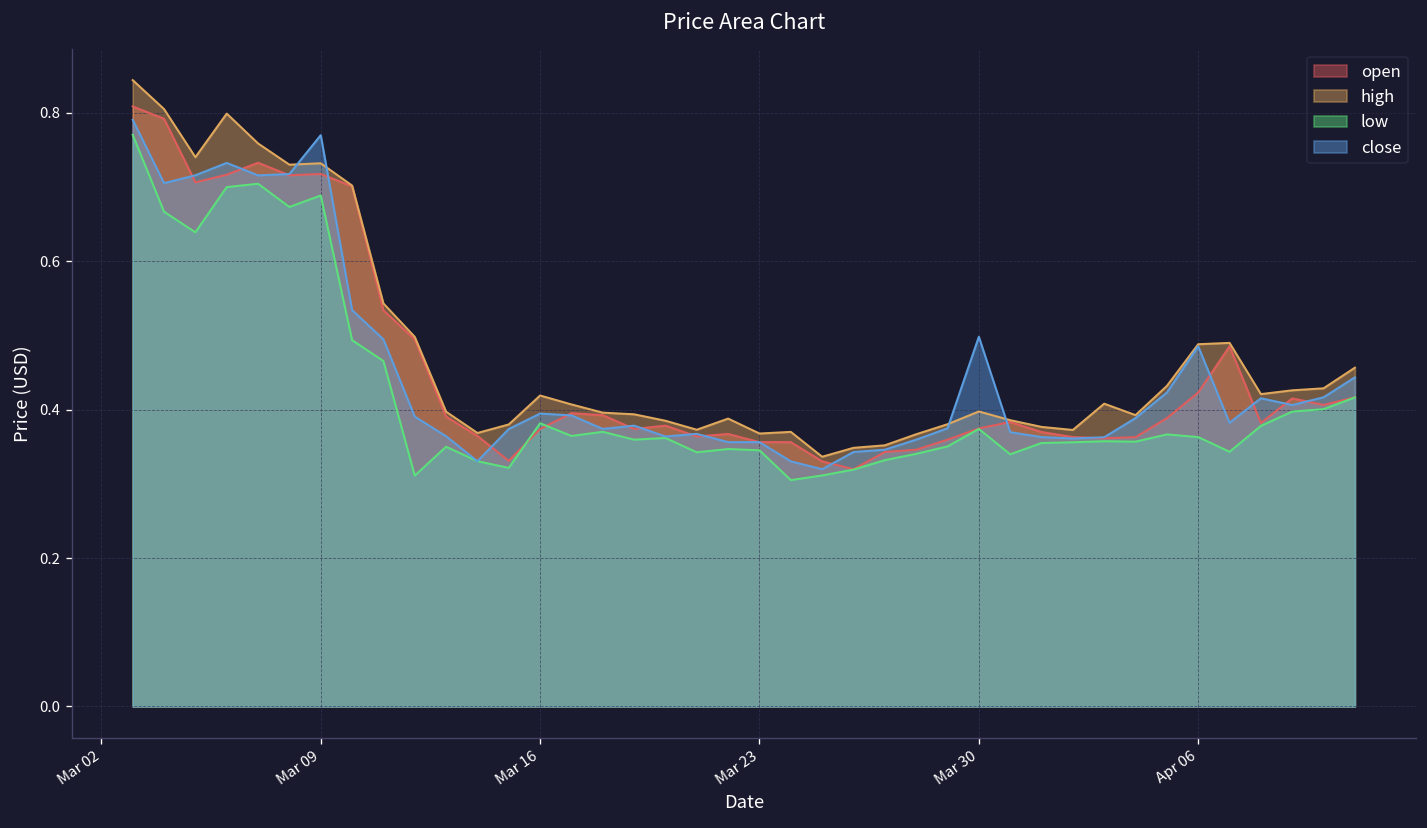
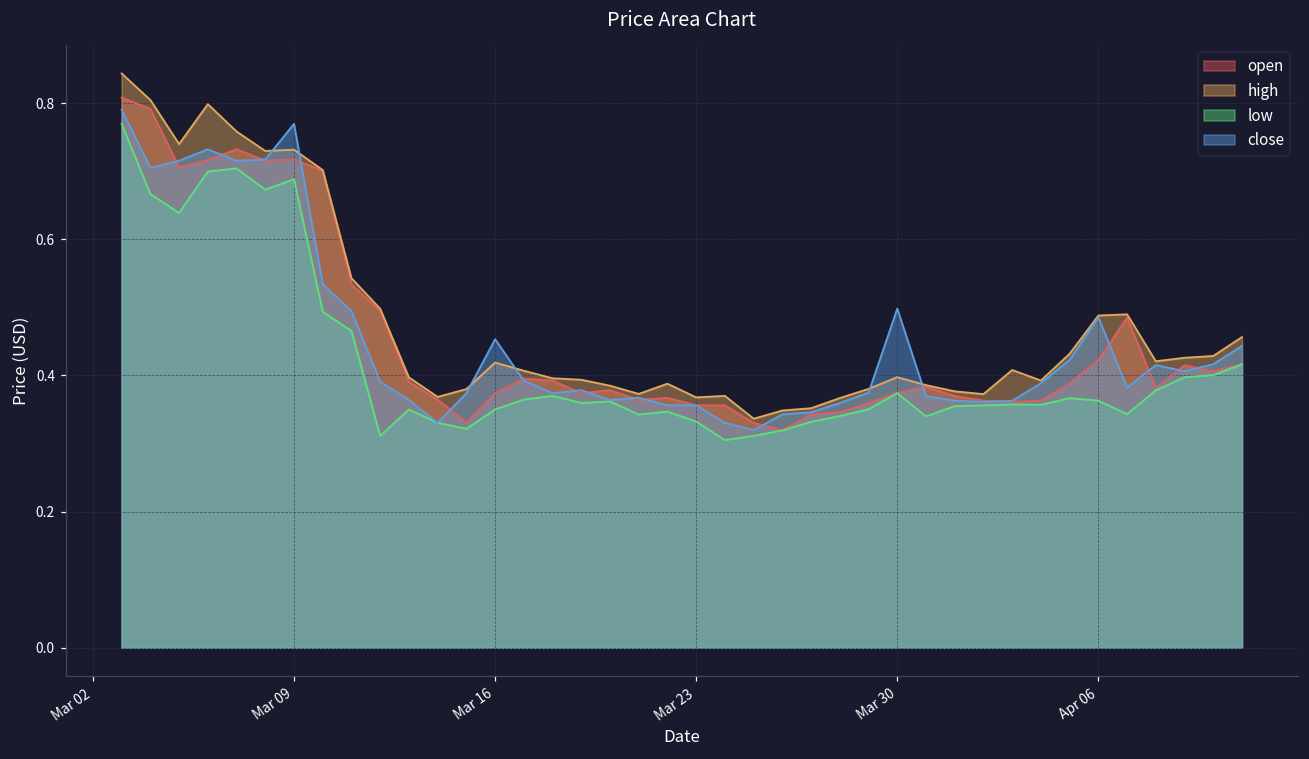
  {
    "low": {
      "Mar 09": 0.69,
-     "Mar 16": 0.38,
-     "Mar 23": 0.35,
+     "Mar 16": 0.35,
+     "Mar 23": 0.33,
      "Apr 06": 0.36
    },
    "close": {
      "Mar 09": 0.77,
-     "Mar 16": 0.39,
+     "Mar 16": 0.45,
      "Mar 30": 0.50
    }
  }
